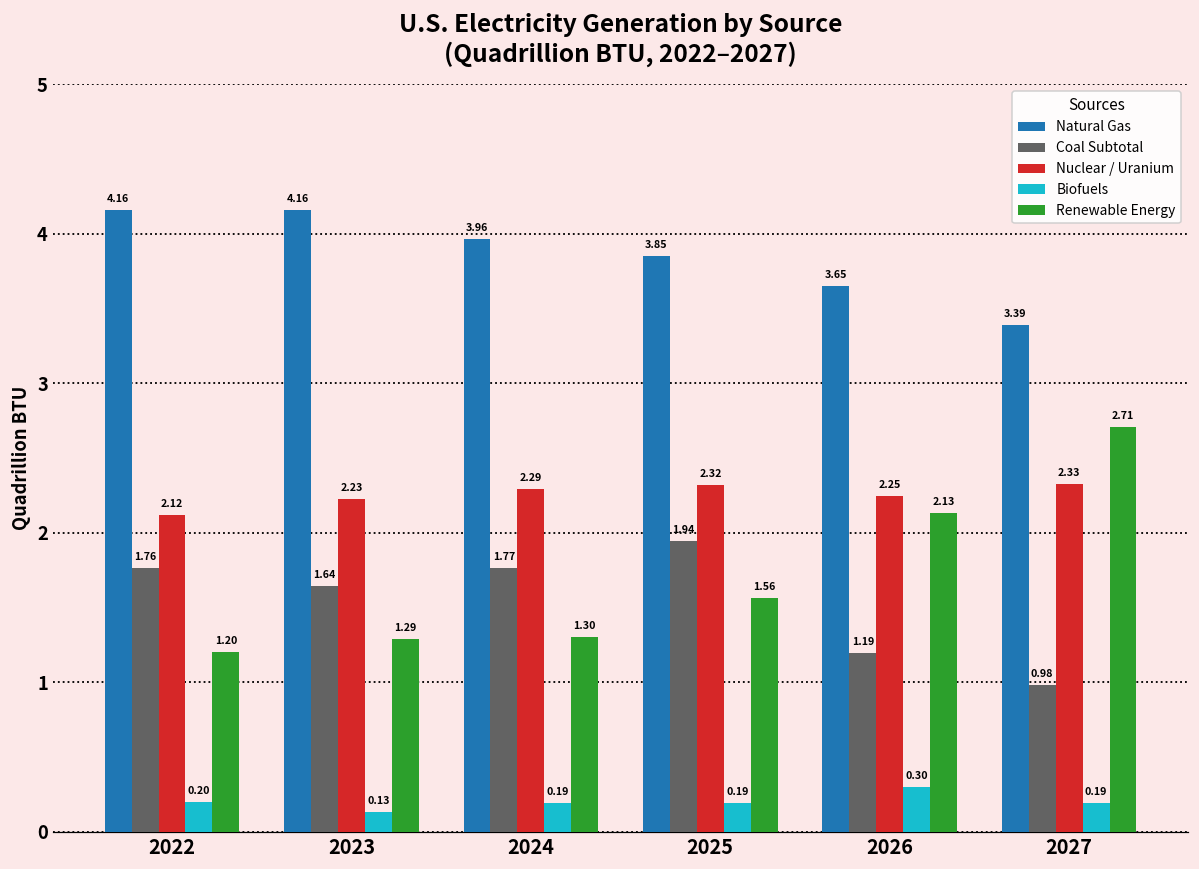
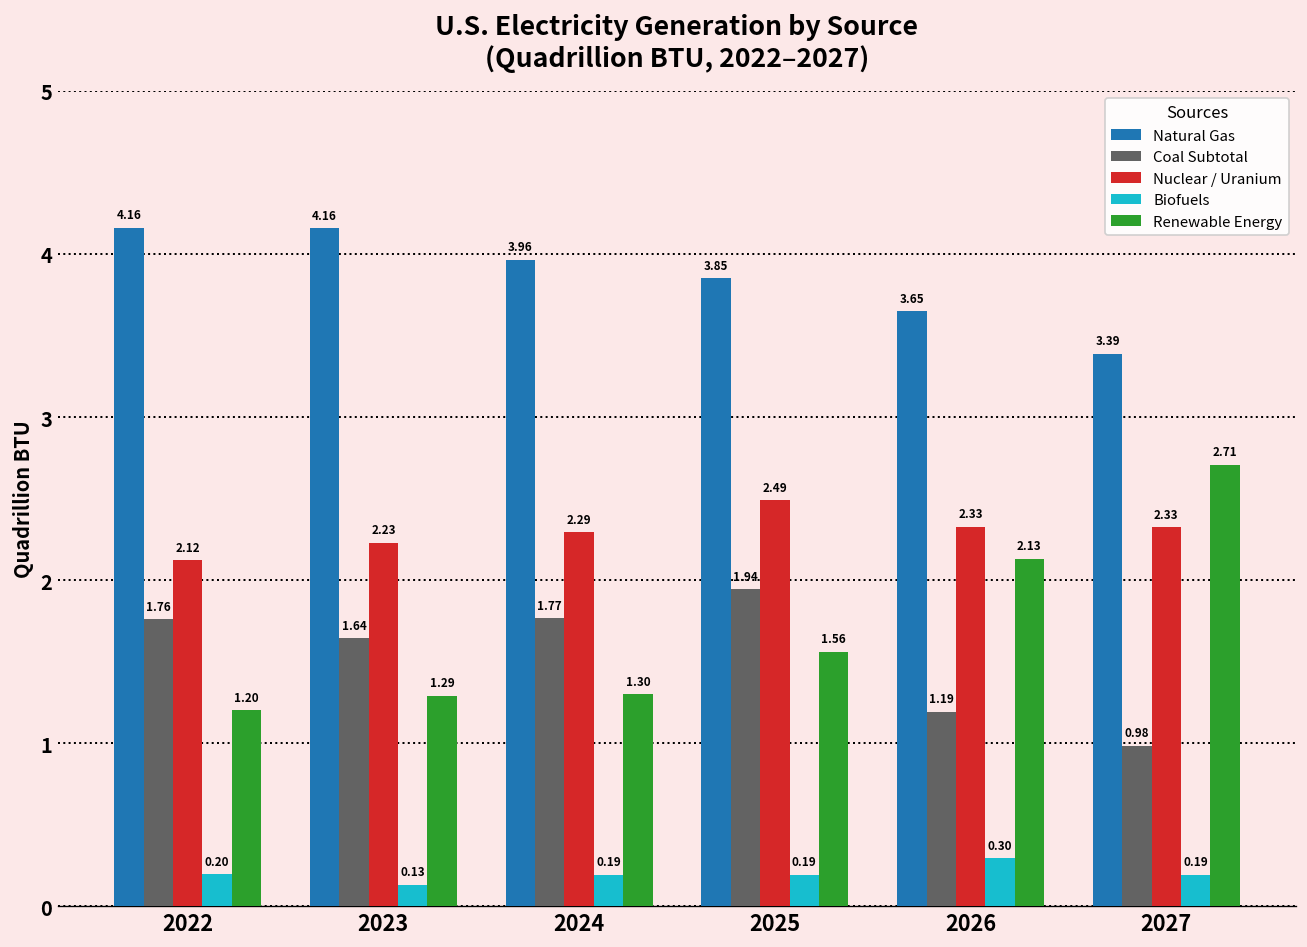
  {
    "Natural Gas": {
      "2022": 4.16,
      "2023": 4.16,
      "2024": 3.96,
      "2025": 3.85,
      "2026": 3.65,
      "2027": 3.39
    },
    "Coal Subtotal": {
      "2022": 1.76,
      "2023": 1.64,
      "2024": 1.77,
      "2025": 1.94,
      "2026": 1.19,
      "2027": 0.98
    },
    "Nuclear / Uranium": {
      "2022": 2.12,
      "2023": 2.23,
      "2024": 2.29,
-     "2025": 2.32,
-     "2026": 2.25,
+     "2025": 2.49,
+     "2026": 2.33,
      "2027": 2.33
    },
    "Biofuels": {
      "2022": 0.20,
      "2023": 0.13,
      "2024": 0.19,
      "2025": 0.19,
      "2026": 0.30,
      "2027": 0.19
    },
    "Renewable Energy": {
      "2022": 1.20,
      "2023": 1.29,
      "2024": 1.30,
      "2025": 1.56,
      "2026": 2.13,
      "2027": 2.71
    }
  }
